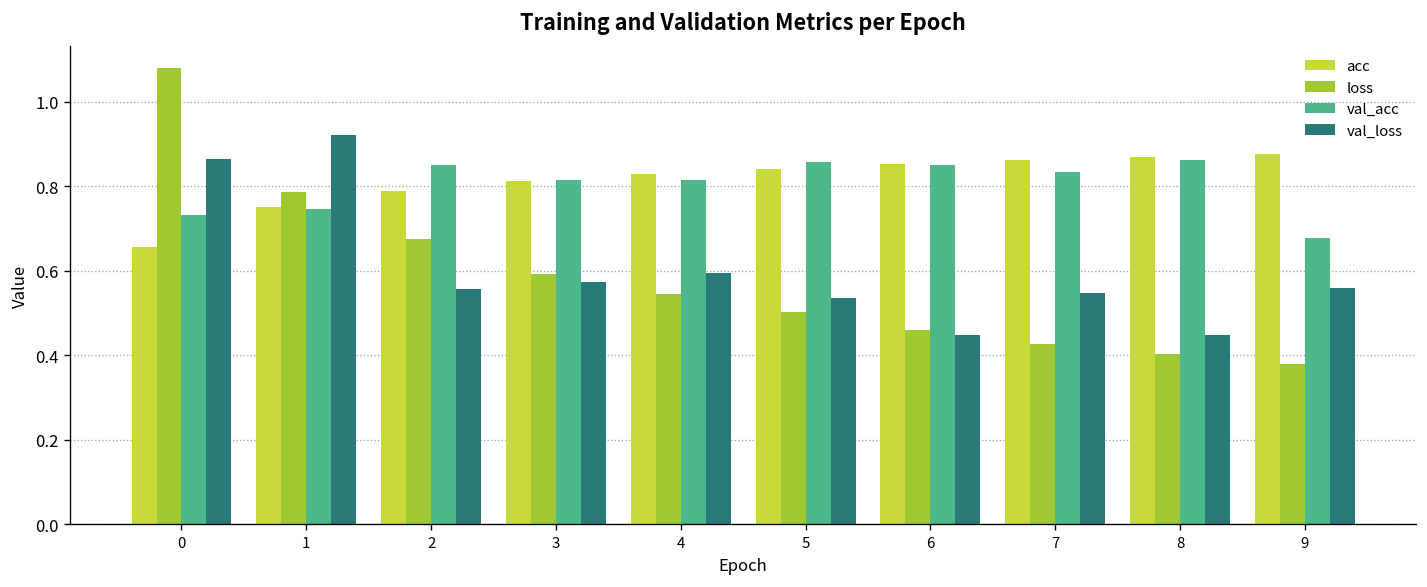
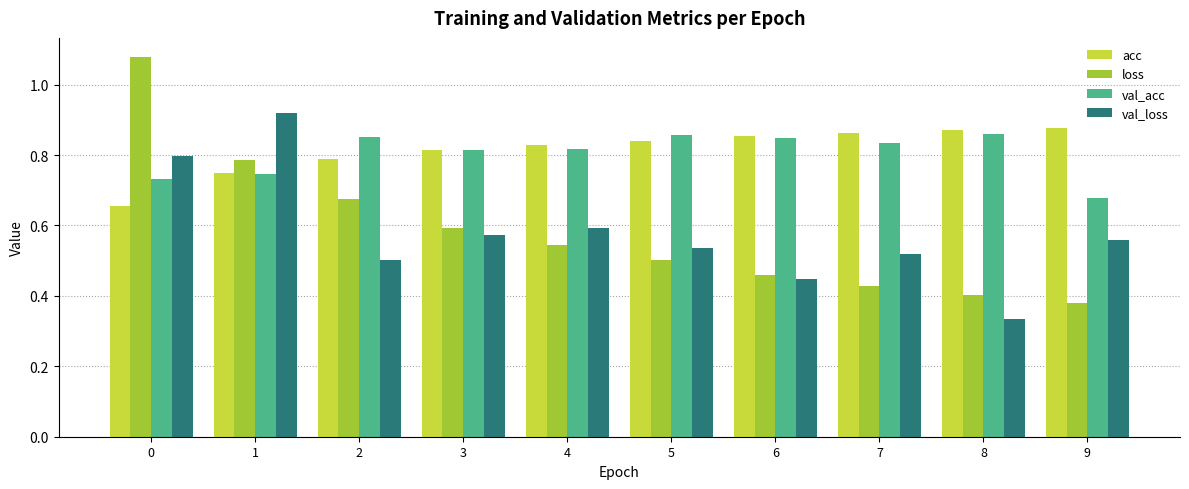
  {
    "val_acc": {
      "0": 0.73,
      "1": 0.75,
      "2": 0.85,
      "3": 0.82,
      "4": 0.82,
      "5": 0.86,
      "6": 0.85,
      "7": 0.83,
      "8": 0.86,
      "9": 0.68
    },
    "val_loss": {
-     "0": 0.86,
+     "0": 0.80,
      "1": 0.92,
-     "2": 0.56,
+     "2": 0.50,
      "3": 0.57,
      "4": 0.59,
      "5": 0.54,
      "6": 0.45,
-     "7": 0.55,
-     "8": 0.45,
+     "7": 0.52,
+     "8": 0.34,
      "9": 0.56
    }
  }
